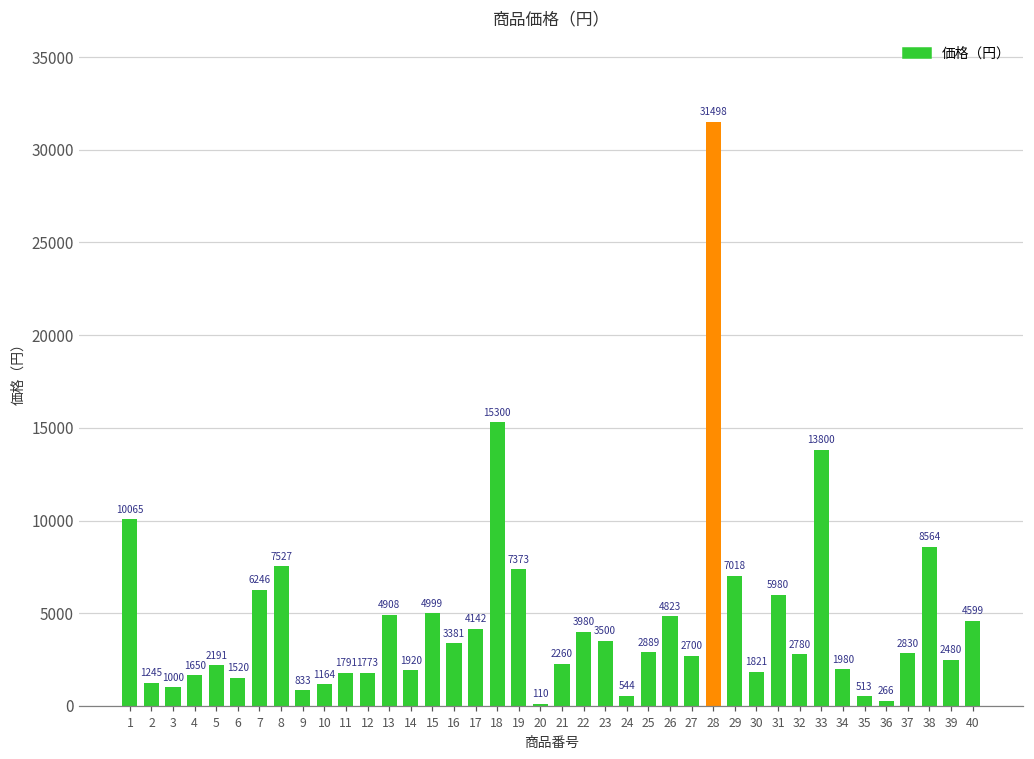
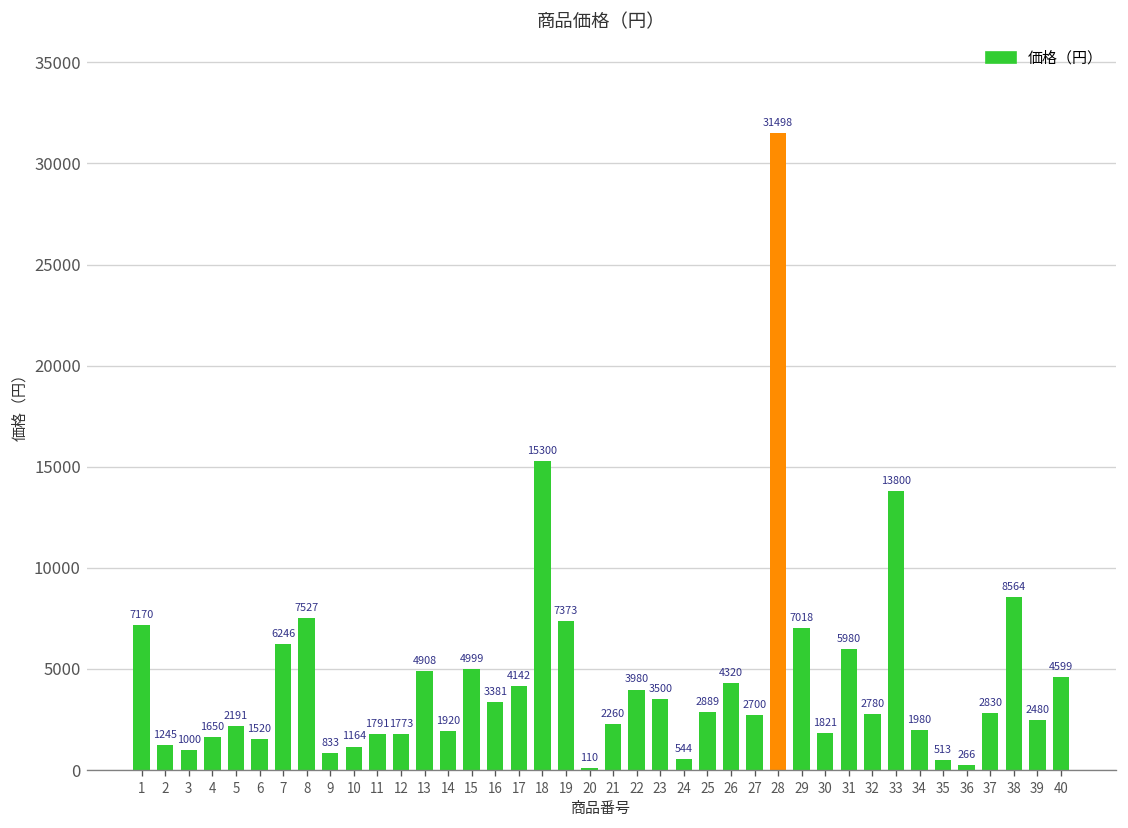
  {
-   "1": 10065,
+   "1": 7170,
    "2": 1245,
    "3": 1000,
    "4": 1650,
    "5": 2191,
    "6": 1520,
    "7": 6246,
    "8": 7527,
    "9": 833,
    "10": 1164,
    "11": 1791,
    "12": 1773,
    "13": 4908,
    "14": 1920,
    "15": 4999,
    "16": 3381,
    "17": 4142,
    "18": 15300,
    "19": 7373,
    "20": 110,
    "21": 2260,
    "22": 3980,
    "23": 3500,
    "24": 544,
    "25": 2889,
-   "26": 4823,
+   "26": 4320,
    "27": 2700,
    "28": 31498,
    "29": 7018,
    "30": 1821,
    "31": 5980,
    "32": 2780,
    "33": 13800,
    "34": 1980,
    "35": 513,
    "36": 266,
    "37": 2830,
    "38": 8564,
    "39": 2480,
    "40": 4599
  }
